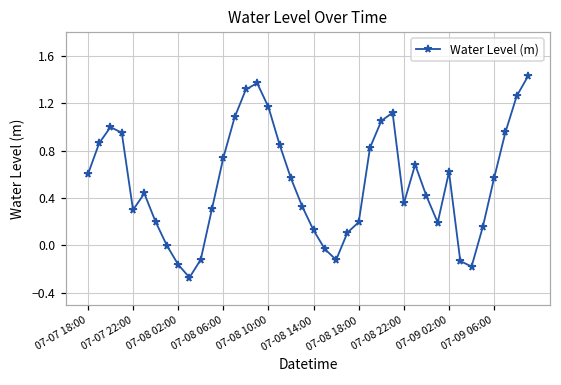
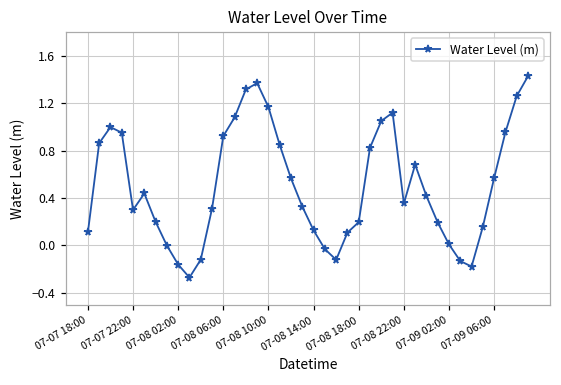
  {
-   "07-07 18:00": 0.60,
+   "07-07 18:00": 0.11,
    "07-07 22:00": 0.30,
    "07-08 02:00": -0.16,
-   "07-08 06:00": 0.74,
+   "07-08 06:00": 0.92,
    "07-08 10:00": 1.17,
    "07-08 14:00": 0.13,
    "07-08 18:00": 0.20,
    "07-08 22:00": 0.35,
-   "07-09 02:00": 0.62,
+   "07-09 02:00": 0.01,
    "07-09 06:00": 0.57
  }
